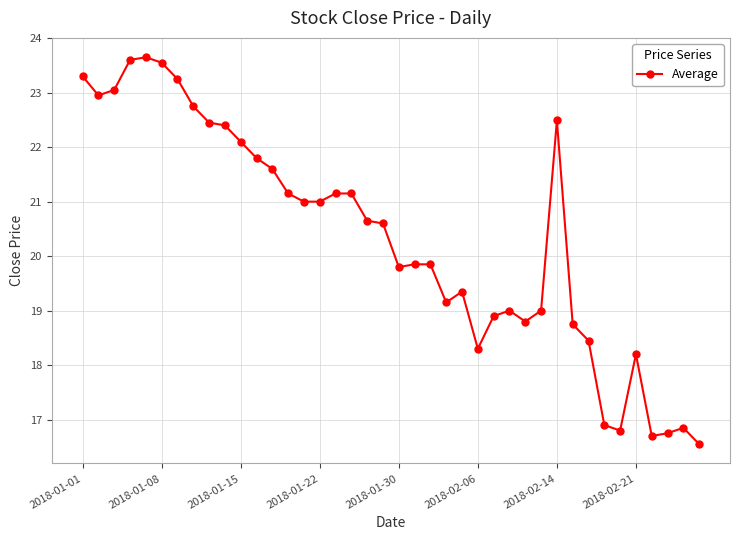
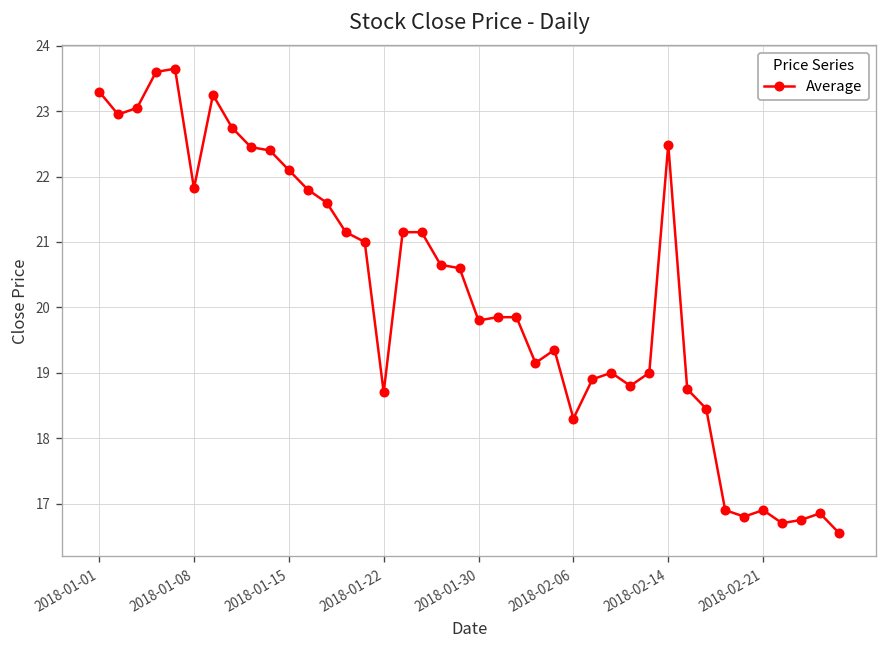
  {
    "2018-01-01": 23.3,
-   "2018-01-08": 23.6,
+   "2018-01-08": 21.8,
    "2018-01-15": 22.1,
-   "2018-01-22": 21.0,
+   "2018-01-22": 18.7,
    "2018-01-30": 19.8,
    "2018-02-06": 18.3,
    "2018-02-14": 22.5,
-   "2018-02-21": 18.2
+   "2018-02-21": 16.9
  }
